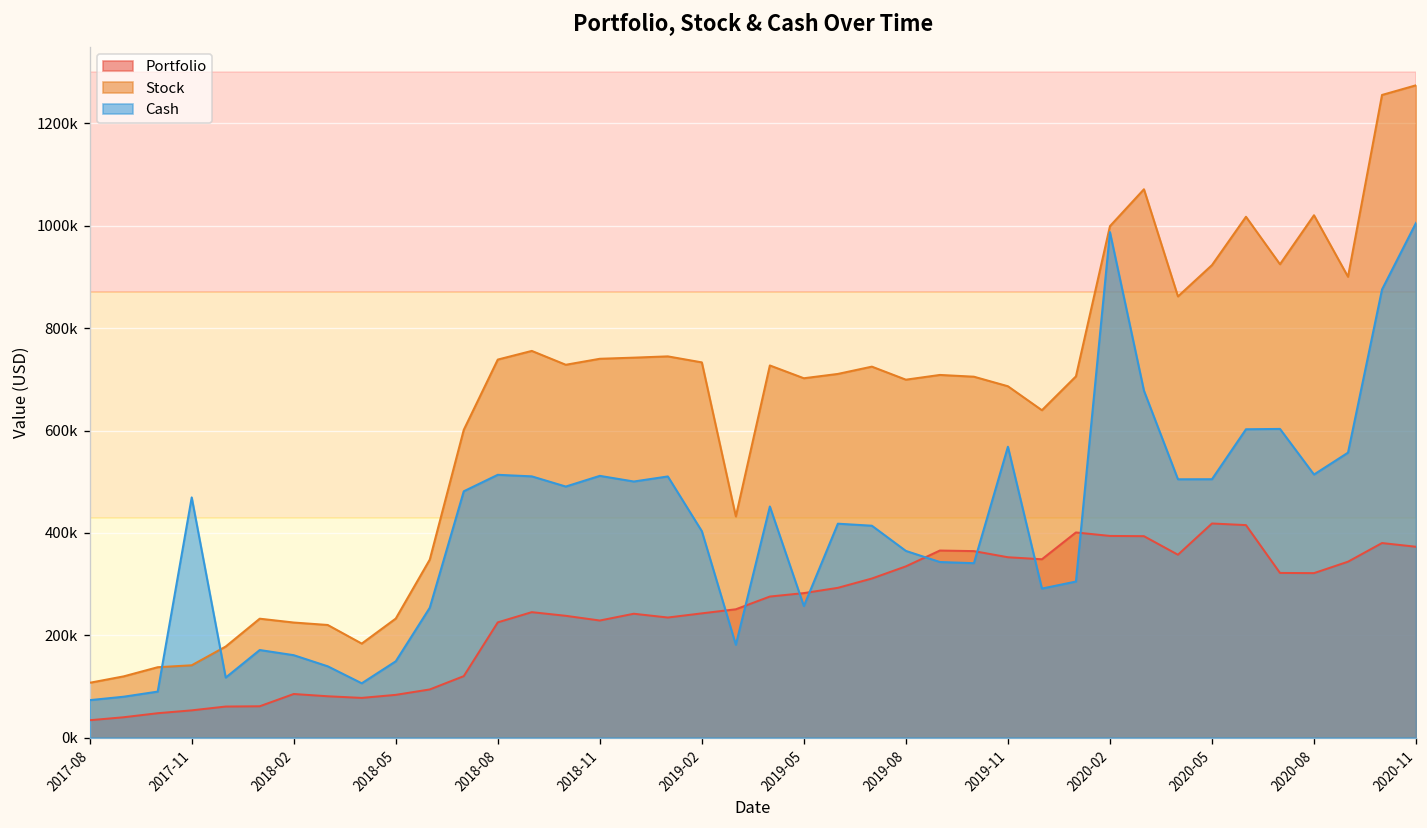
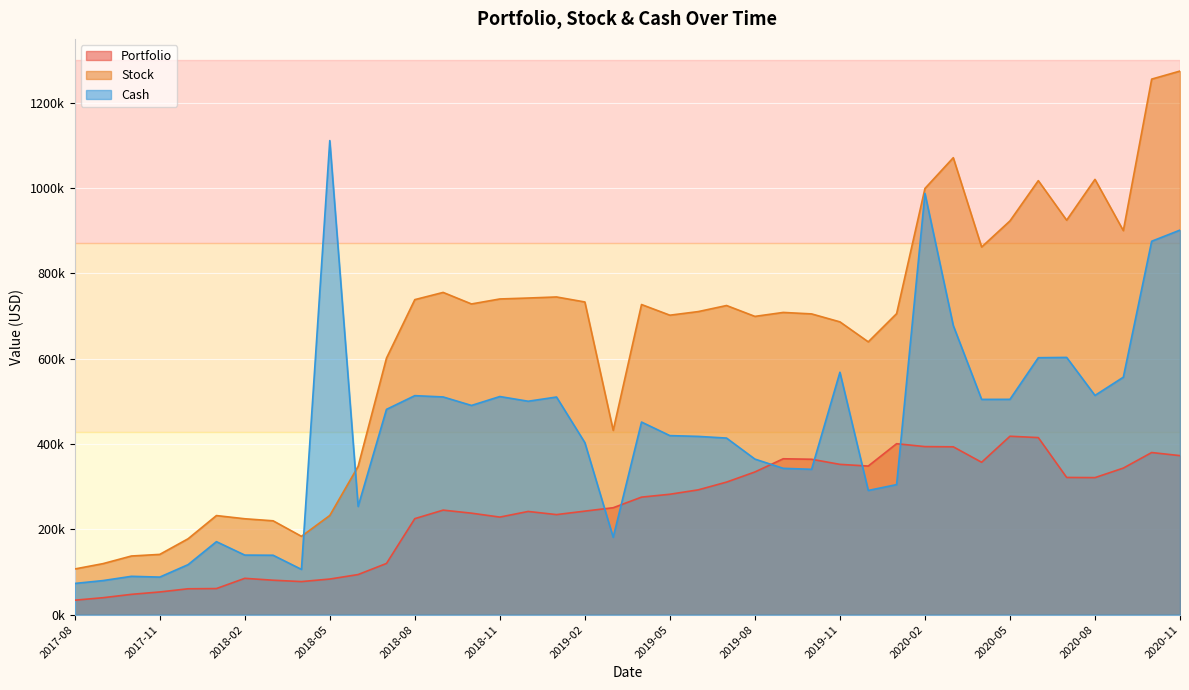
  {
    "Cash": {
      "2017-08": 70000,
-     "2017-11": 470000,
-     "2018-02": 160000,
-     "2018-05": 150000,
+     "2017-11": 90000,
+     "2018-02": 140000,
+     "2018-05": 1110000,
      "2018-08": 510000,
      "2018-11": 510000,
      "2019-02": 400000,
-     "2019-05": 260000,
+     "2019-05": 420000,
      "2019-08": 360000,
      "2019-11": 570000,
      "2020-02": 990000,
      "2020-05": 500000,
      "2020-08": 510000,
-     "2020-11": 1010000
+     "2020-11": 900000
    }
  }
